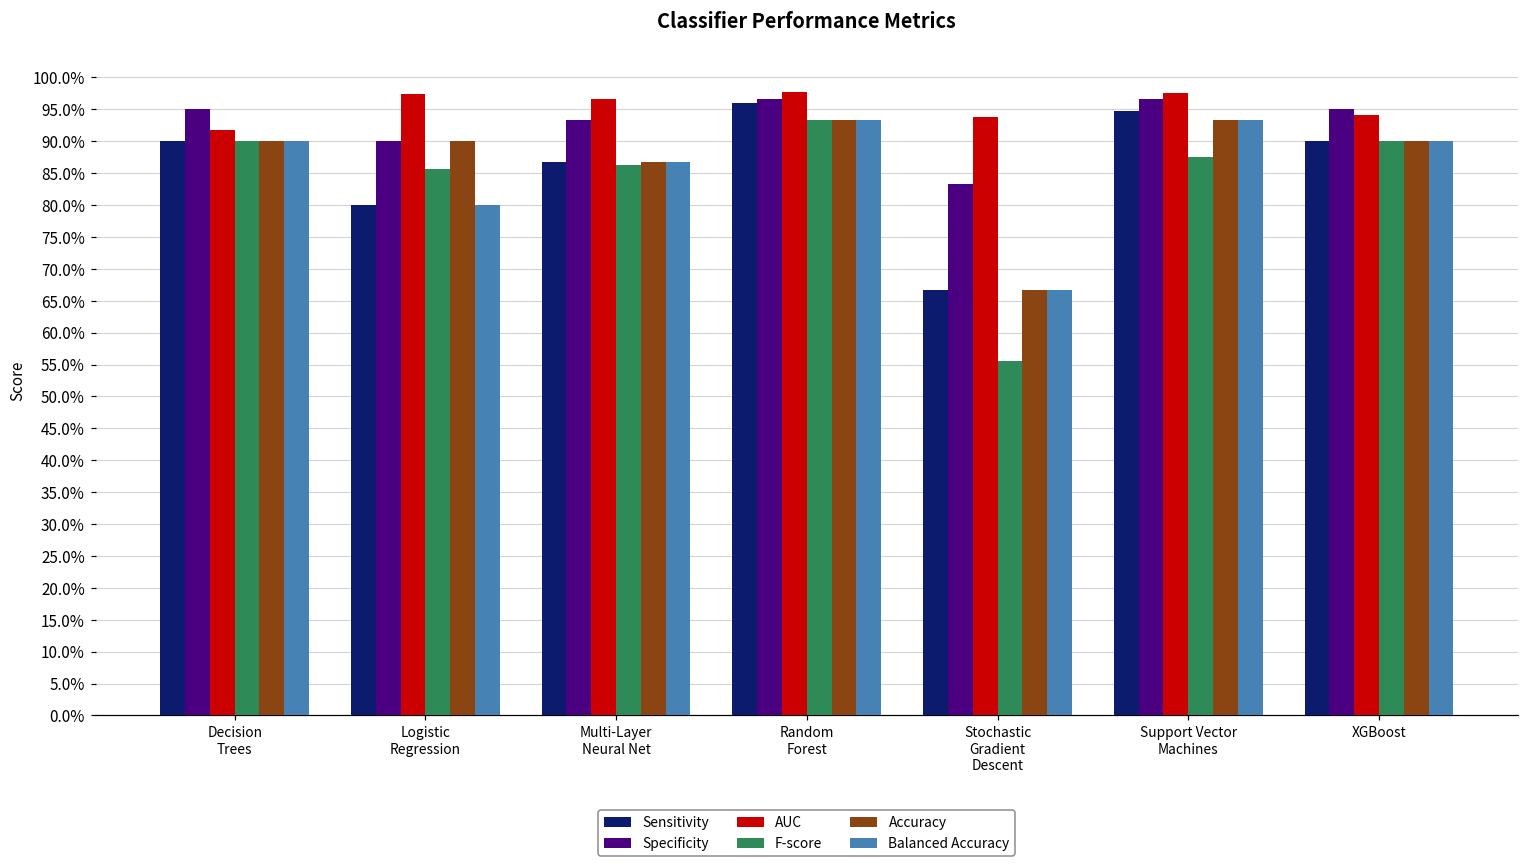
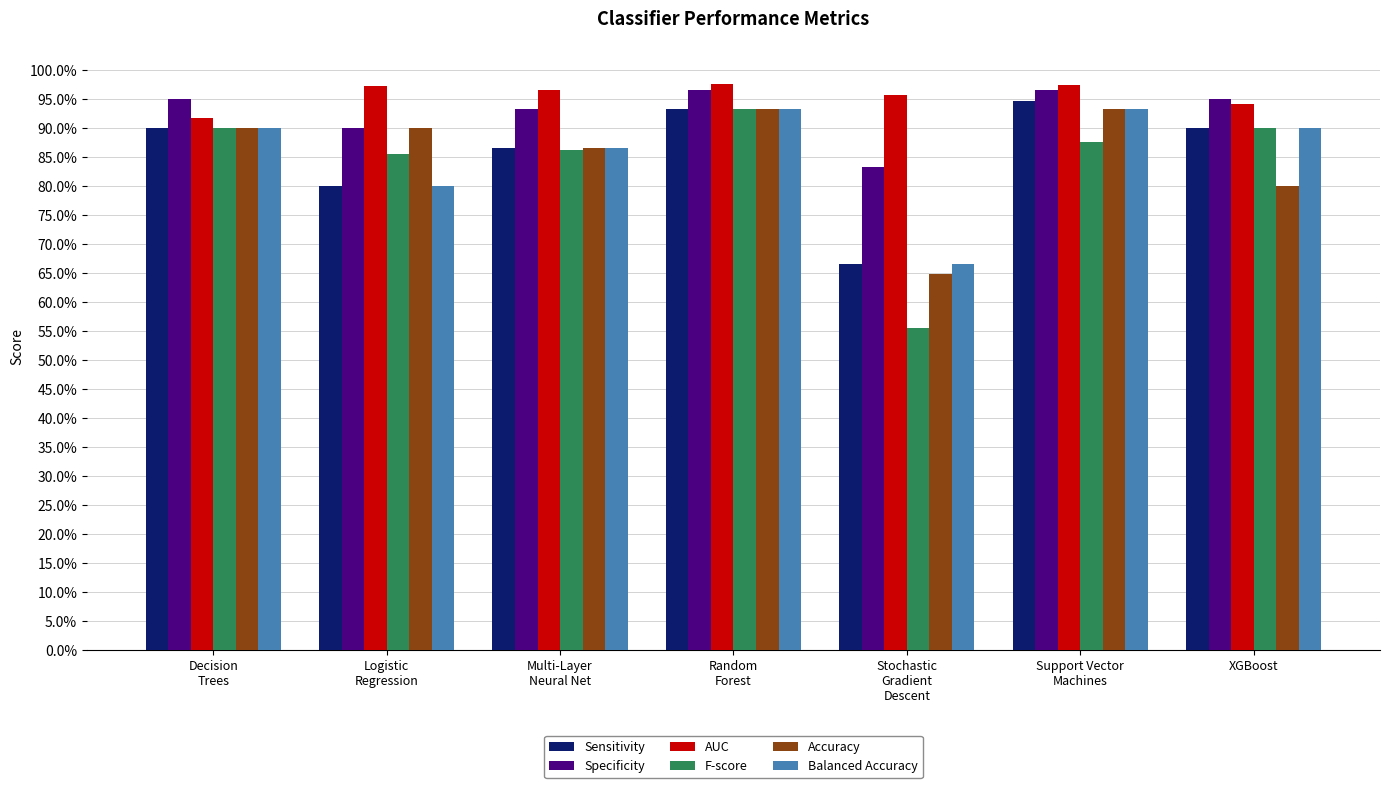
  {
    "Sensitivity": {
      "Decision Trees": "90%",
      "Logistic Regression": "80%",
      "Multi-Layer Neural Net": "87%",
-     "Random Forest": "96%",
+     "Random Forest": "93%",
      "Stochastic Gradient Descent": "67%",
      "Support Vector Machines": "95%",
      "XGBoost": "90%"
    },
    "Specificity": {
      "Decision Trees": "95%",
      "Logistic Regression": "90%",
      "Multi-Layer Neural Net": "93%",
      "Random Forest": "97%",
      "Stochastic Gradient Descent": "83%",
      "Support Vector Machines": "97%",
      "XGBoost": "95%"
    },
    "AUC": {
      "Decision Trees": "92%",
      "Logistic Regression": "97%",
      "Multi-Layer Neural Net": "97%",
      "Random Forest": "98%",
-     "Stochastic Gradient Descent": "94%",
+     "Stochastic Gradient Descent": "96%",
      "Support Vector Machines": "98%",
      "XGBoost": "94%"
    },
    "F-score": {
      "Decision Trees": "90%",
      "Logistic Regression": "86%",
      "Multi-Layer Neural Net": "86%",
      "Random Forest": "93%",
      "Stochastic Gradient Descent": "56%",
      "Support Vector Machines": "88%",
      "XGBoost": "90%"
    },
    "Accuracy": {
      "Decision Trees": "90%",
      "Logistic Regression": "90%",
      "Multi-Layer Neural Net": "87%",
      "Random Forest": "93%",
-     "Stochastic Gradient Descent": "67%",
+     "Stochastic Gradient Descent": "65%",
      "Support Vector Machines": "93%",
-     "XGBoost": "90%"
+     "XGBoost": "80%"
    },
    "Balanced Accuracy": {
      "Decision Trees": "90%",
      "Logistic Regression": "80%",
      "Multi-Layer Neural Net": "87%",
      "Random Forest": "93%",
      "Stochastic Gradient Descent": "67%",
      "Support Vector Machines": "93%",
      "XGBoost": "90%"
    }
  }
